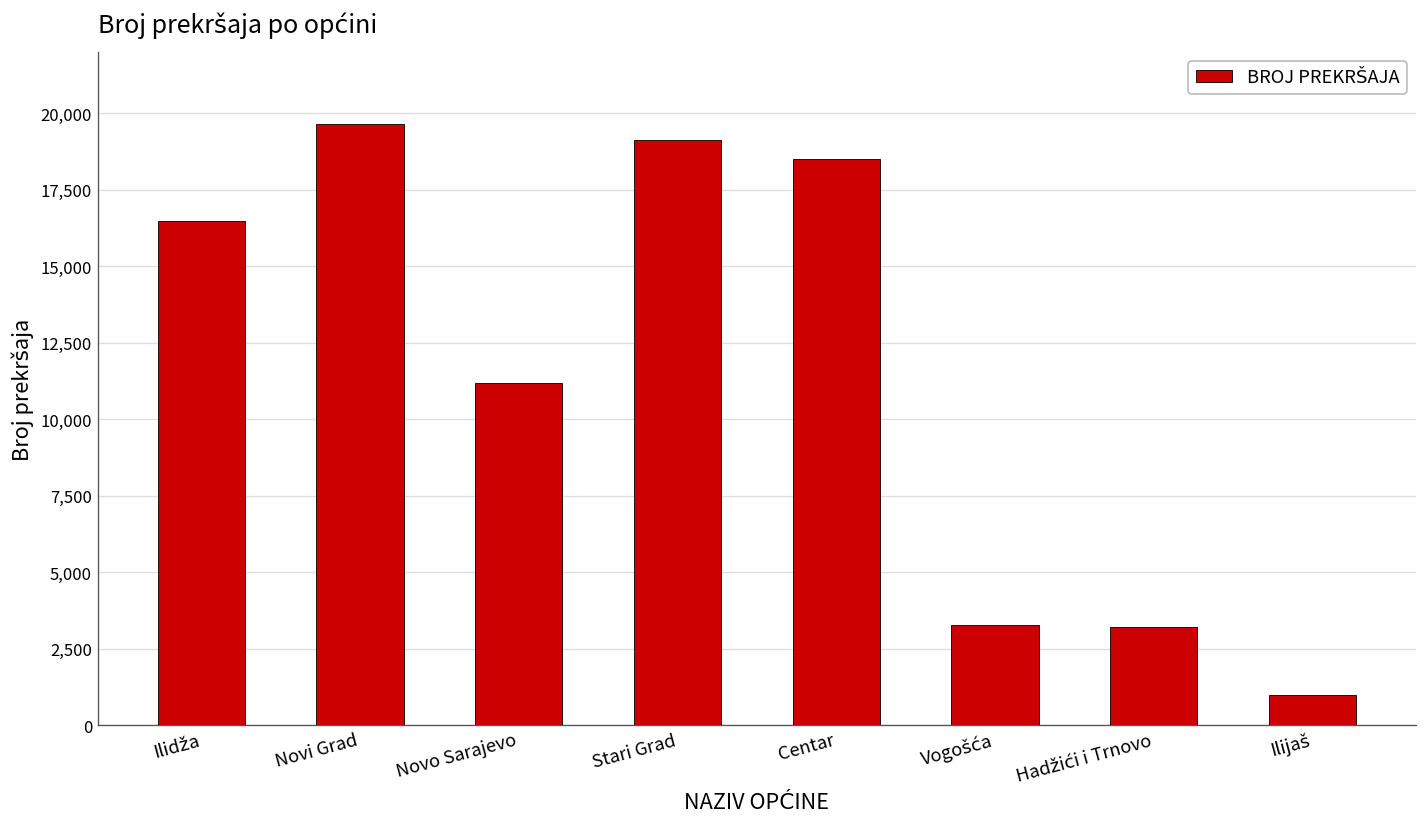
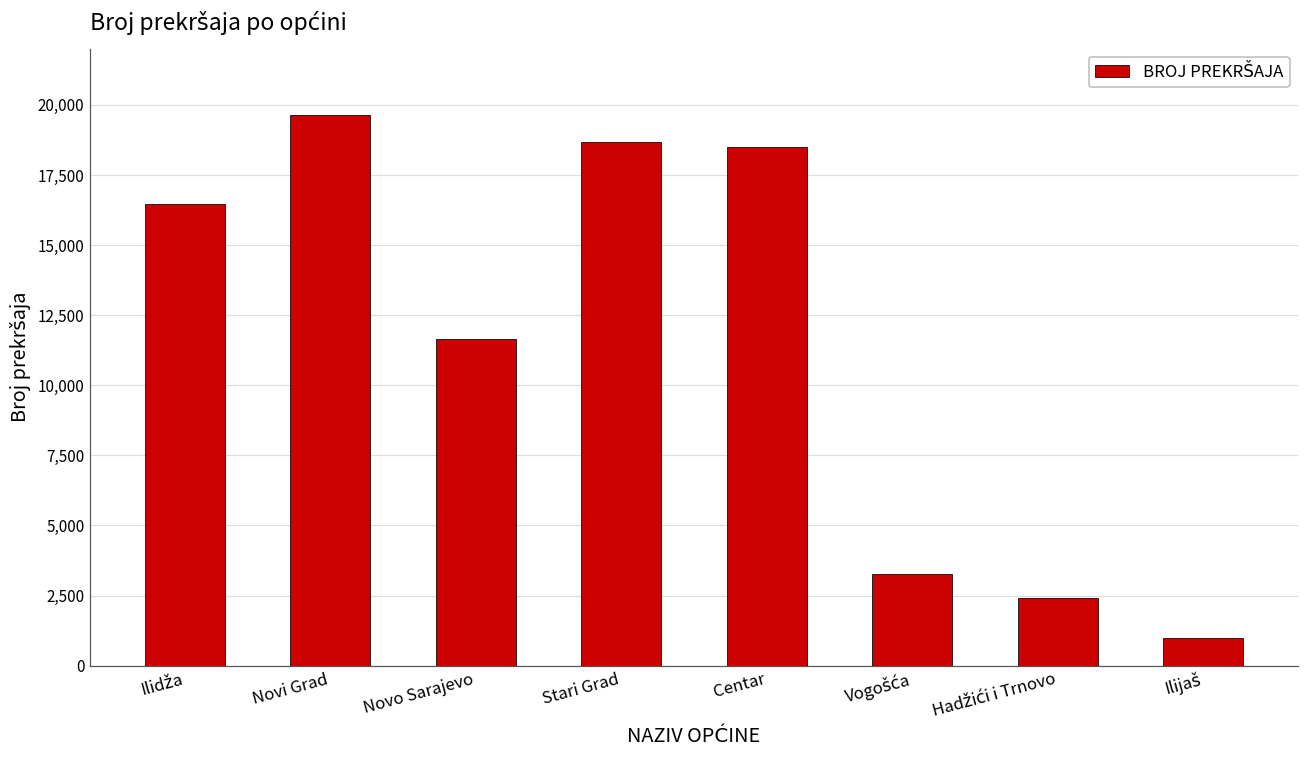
  {
    "Ilidža": "16,500",
    "Novi Grad": "19,700",
-   "Novo Sarajevo": "11,200",
-   "Stari Grad": "19,100",
+   "Novo Sarajevo": "11,700",
+   "Stari Grad": "18,700",
    "Centar": "18,500",
    "Vogošća": "3,300",
-   "Hadžići i Trnovo": "3,200",
+   "Hadžići i Trnovo": "2,400",
    "Ilijaš": "1,000"
  }
